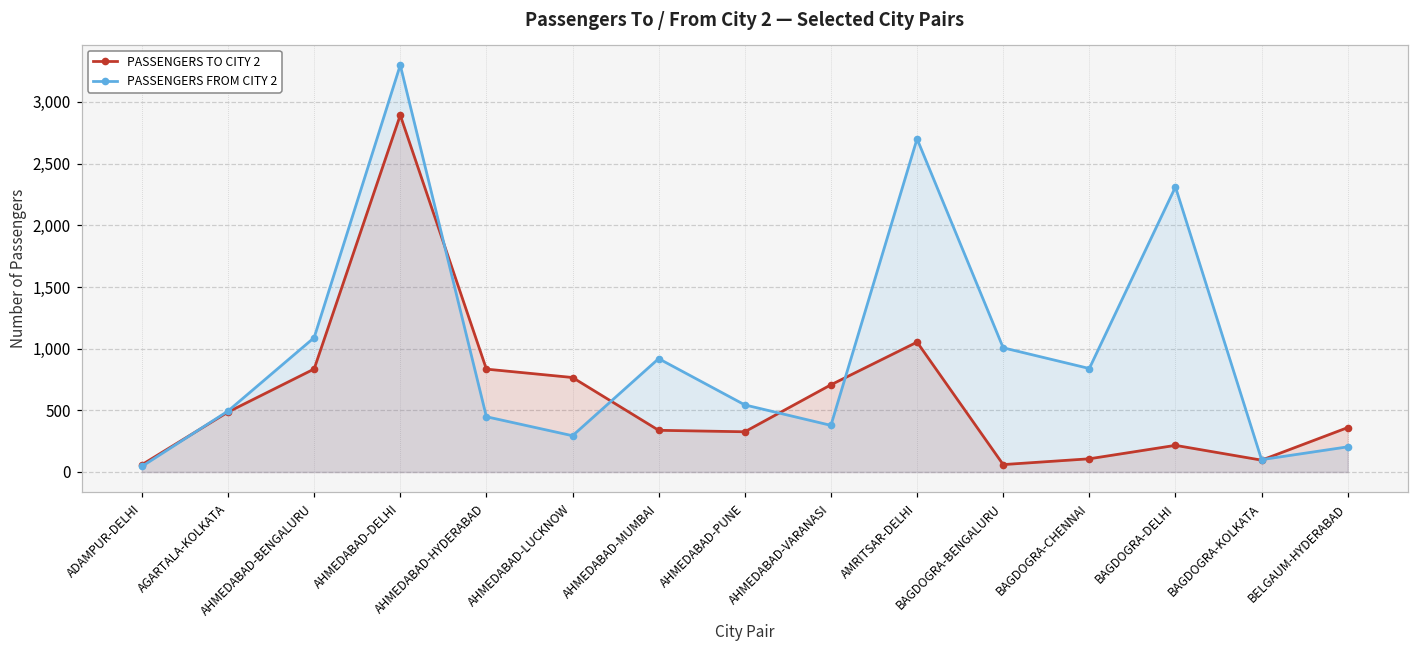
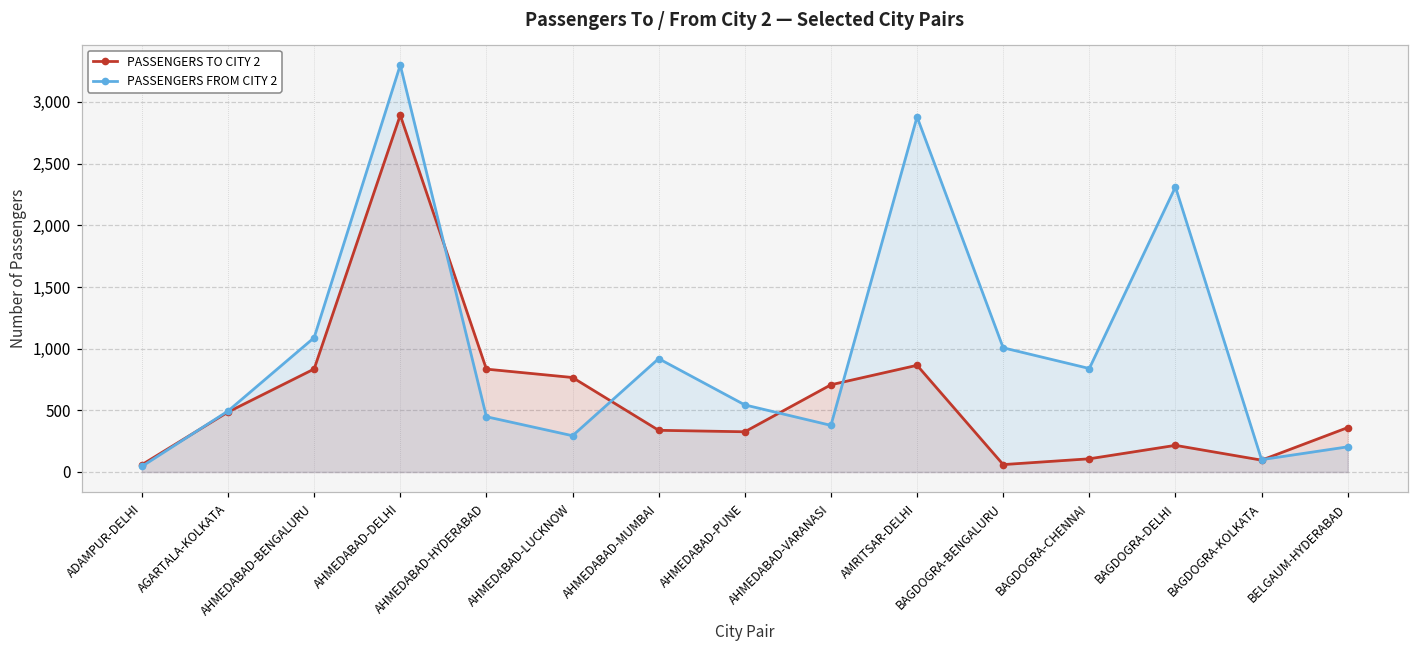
  {
    "PASSENGERS TO CITY 2": {
      "AHMEDABAD-BENGALURU": "840",
      "AHMEDABAD-DELHI": "2,890",
      "AHMEDABAD-HYDERABAD": "830",
      "AHMEDABAD-LUCKNOW": "770",
      "AHMEDABAD-MUMBAI": "340",
      "AHMEDABAD-PUNE": "330",
      "AHMEDABAD-VARANASI": "710",
-     "AMRITSAR-DELHI": "1,050",
+     "AMRITSAR-DELHI": "870",
      "BAGDOGRA-BENGALURU": "60",
      "BAGDOGRA-CHENNAI": "110",
      "BAGDOGRA-DELHI": "220",
      "BELGAUM-HYDERABAD": "360"
    },
    "PASSENGERS FROM CITY 2": {
      "AHMEDABAD-BENGALURU": "1,090",
      "AHMEDABAD-DELHI": "3,300",
      "AHMEDABAD-HYDERABAD": "450",
      "AHMEDABAD-LUCKNOW": "290",
      "AHMEDABAD-MUMBAI": "920",
      "AHMEDABAD-PUNE": "540",
      "AHMEDABAD-VARANASI": "380",
-     "AMRITSAR-DELHI": "2,700",
+     "AMRITSAR-DELHI": "2,880",
      "BAGDOGRA-BENGALURU": "1,010",
      "BAGDOGRA-CHENNAI": "840",
      "BAGDOGRA-DELHI": "2,310",
      "BELGAUM-HYDERABAD": "200"
    }
  }
